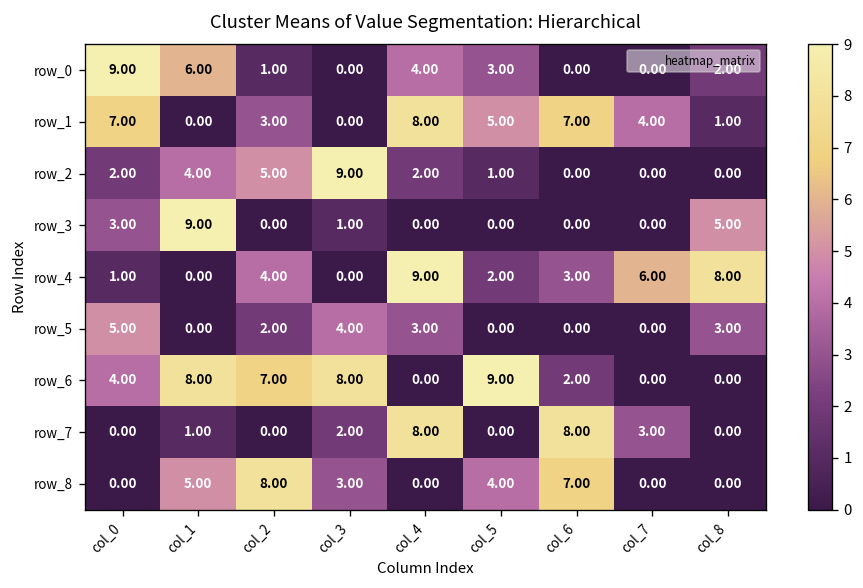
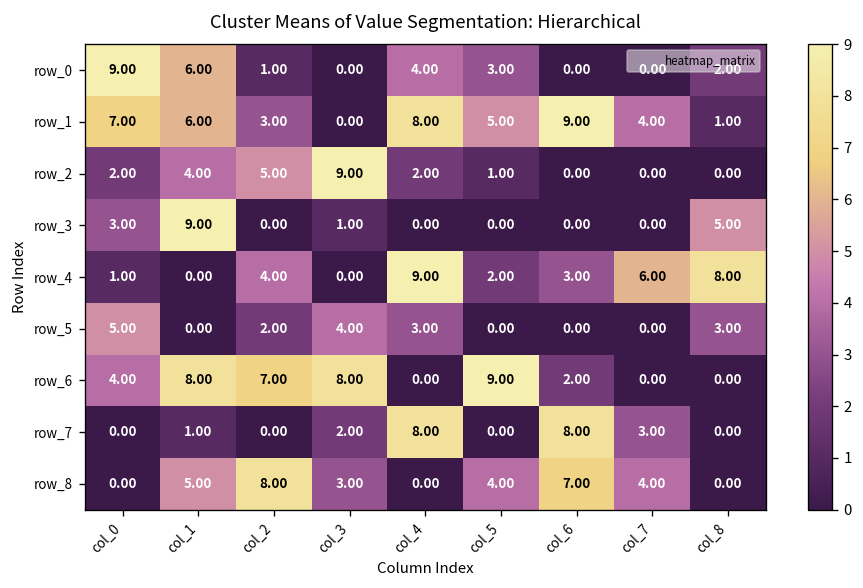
  {
    "row_0": {
      "col_0": 9.00,
      "col_1": 6.00,
      "col_2": 1.00,
      "col_3": 0.00,
      "col_4": 4.00,
      "col_5": 3.00,
      "col_6": 0.00
    },
    "row_1": {
      "col_0": 7.00,
-     "col_1": 0.00,
+     "col_1": 6.00,
      "col_2": 3.00,
      "col_3": 0.00,
      "col_4": 8.00,
      "col_5": 5.00,
-     "col_6": 7.00,
+     "col_6": 9.00,
      "col_7": 4.00,
      "col_8": 1.00
    },
    "row_2": {
      "col_0": 2.00,
      "col_1": 4.00,
      "col_2": 5.00,
      "col_3": 9.00,
      "col_4": 2.00,
      "col_5": 1.00,
      "col_6": 0.00,
      "col_7": 0.00,
      "col_8": 0.00
    },
    "row_3": {
      "col_0": 3.00,
      "col_1": 9.00,
      "col_2": 0.00,
      "col_3": 1.00,
      "col_4": 0.00,
      "col_5": 0.00,
      "col_6": 0.00,
      "col_7": 0.00,
      "col_8": 5.00
    },
    "row_4": {
      "col_0": 1.00,
      "col_1": 0.00,
      "col_2": 4.00,
      "col_3": 0.00,
      "col_4": 9.00,
      "col_5": 2.00,
      "col_6": 3.00,
      "col_7": 6.00,
      "col_8": 8.00
    },
    "row_5": {
      "col_0": 5.00,
      "col_1": 0.00,
      "col_2": 2.00,
      "col_3": 4.00,
      "col_4": 3.00,
      "col_5": 0.00,
      "col_6": 0.00,
      "col_7": 0.00,
      "col_8": 3.00
    },
    "row_6": {
      "col_0": 4.00,
      "col_1": 8.00,
      "col_2": 7.00,
      "col_3": 8.00,
      "col_4": 0.00,
      "col_5": 9.00,
      "col_6": 2.00,
      "col_7": 0.00,
      "col_8": 0.00
    },
    "row_7": {
      "col_0": 0.00,
      "col_1": 1.00,
      "col_2": 0.00,
      "col_3": 2.00,
      "col_4": 8.00,
      "col_5": 0.00,
      "col_6": 8.00,
      "col_7": 3.00,
      "col_8": 0.00
    },
    "row_8": {
      "col_0": 0.00,
      "col_1": 5.00,
      "col_2": 8.00,
      "col_3": 3.00,
      "col_4": 0.00,
      "col_5": 4.00,
      "col_6": 7.00,
-     "col_7": 0.00,
+     "col_7": 4.00,
      "col_8": 0.00
    }
  }
